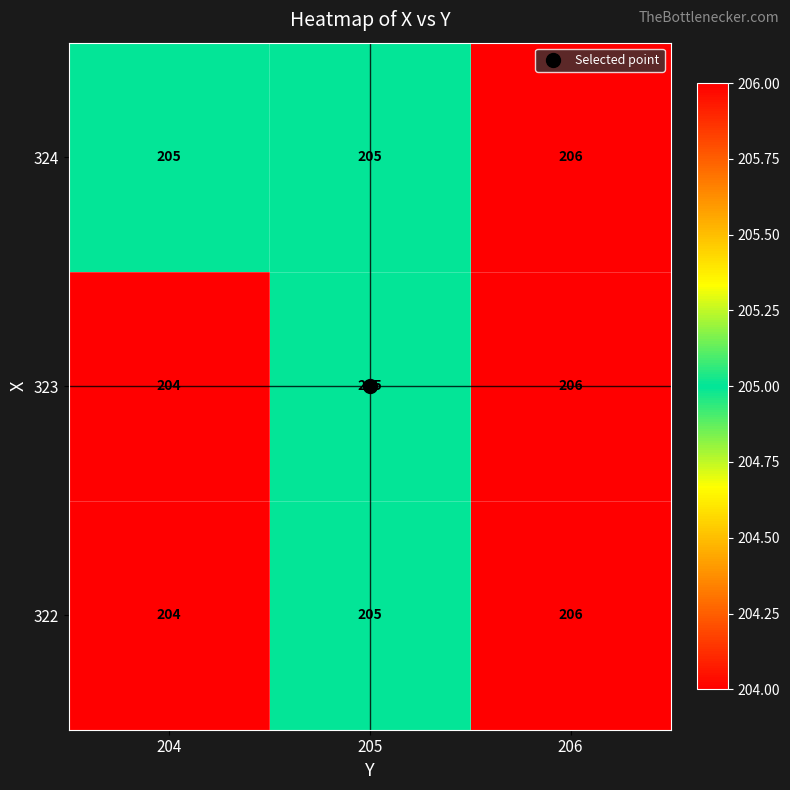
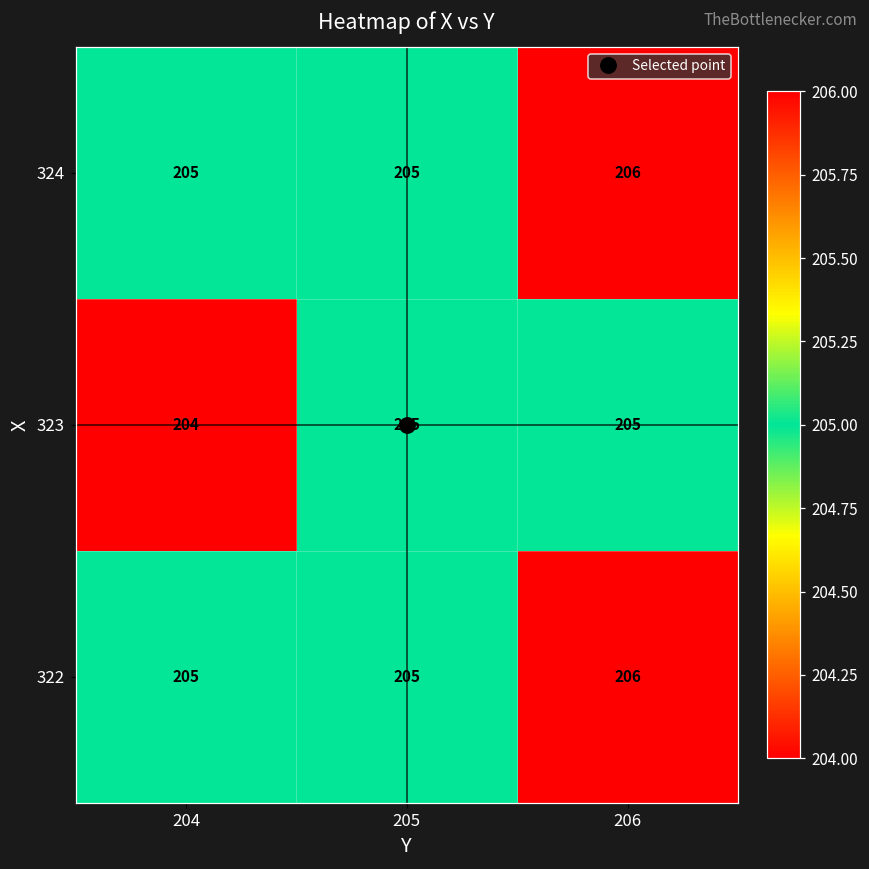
  {
    "324": {
      "204": 205,
      "205": 205,
      "206": 206
    },
    "323": {
      "204": 204,
-     "206": 206
+     "206": 205
    },
    "322": {
-     "204": 204,
+     "204": 205,
      "205": 205,
      "206": 206
    }
  }
